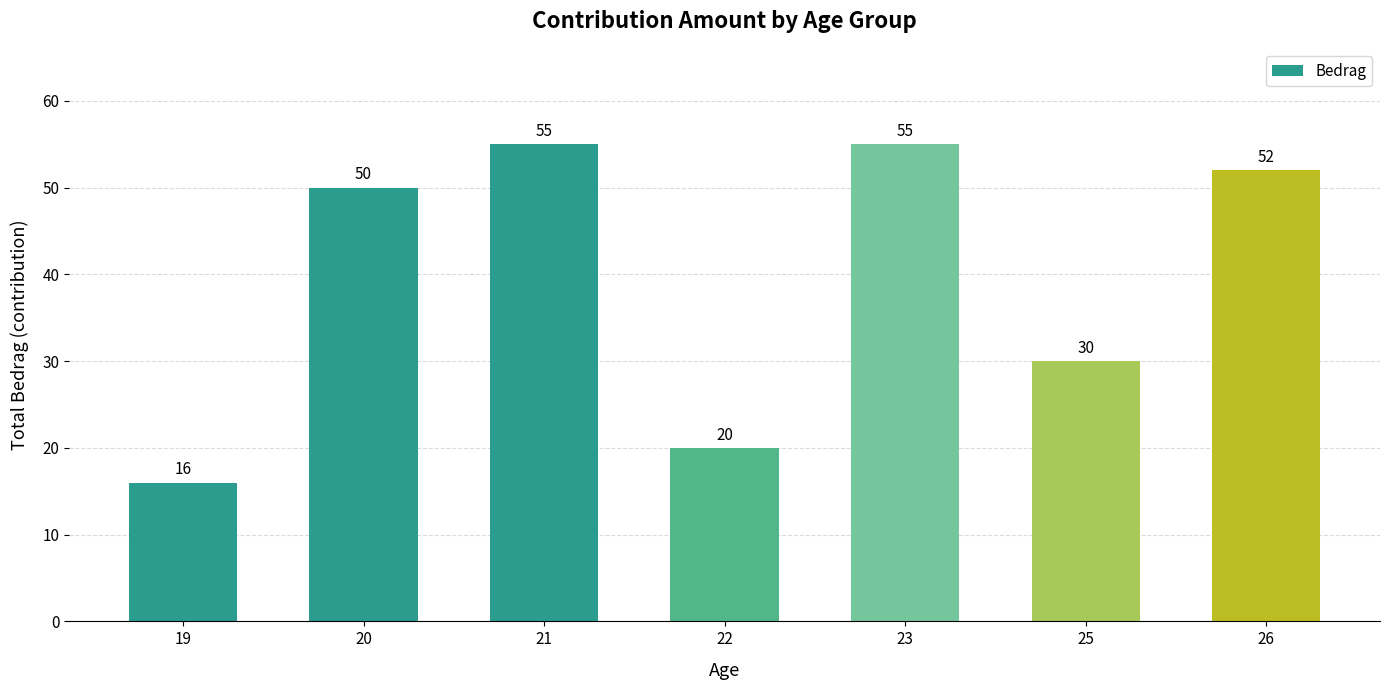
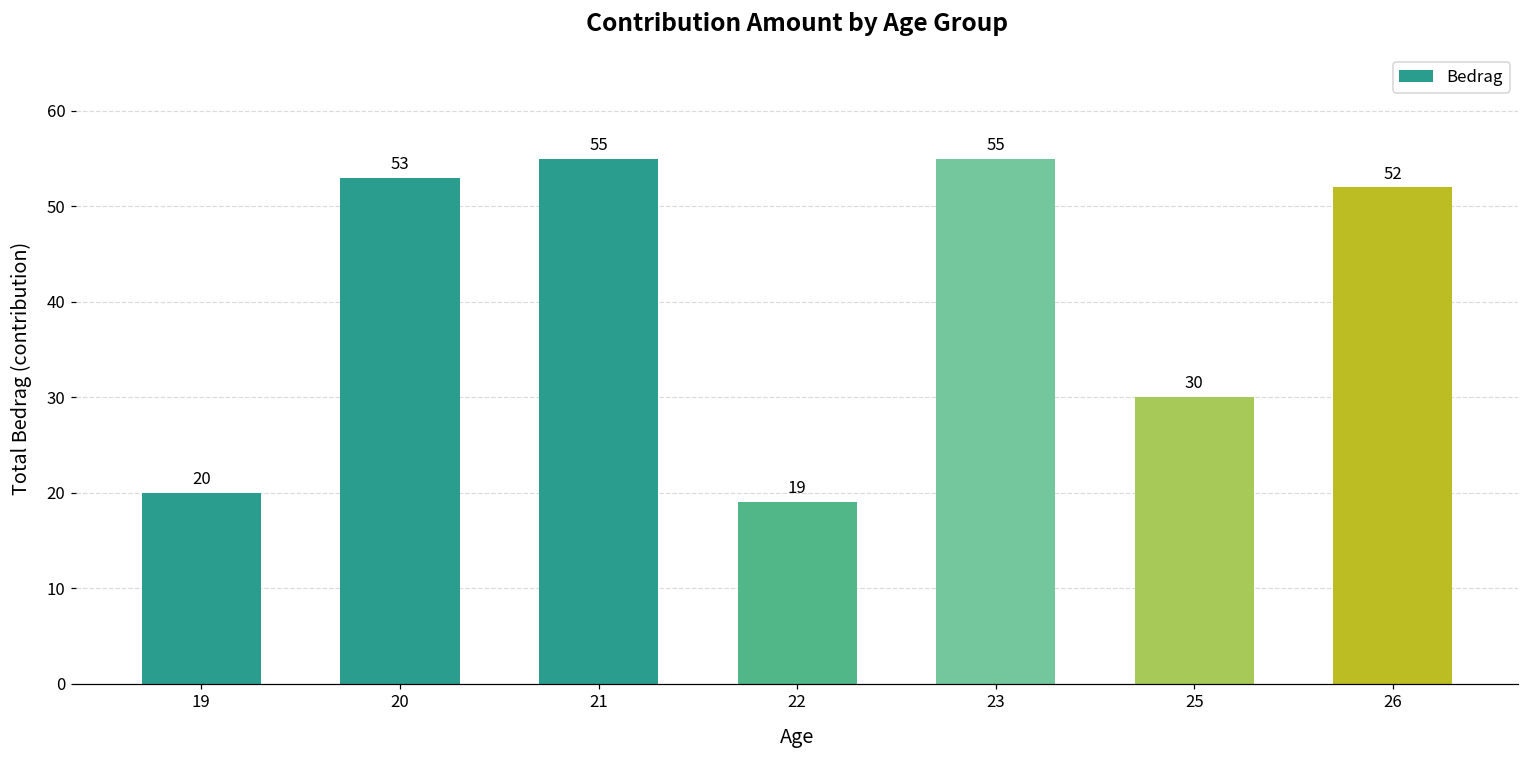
  {
-   "19": 16,
-   "20": 50,
+   "19": 20,
+   "20": 53,
    "21": 55,
-   "22": 20,
+   "22": 19,
    "23": 55,
    "25": 30,
    "26": 52
  }
